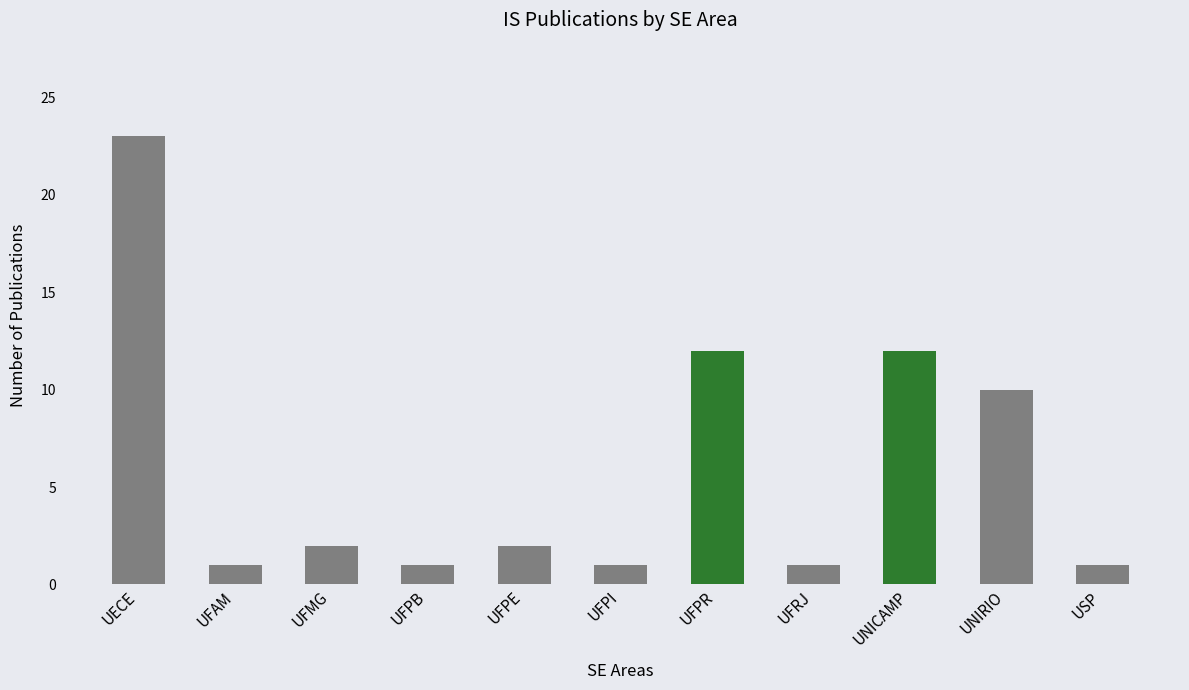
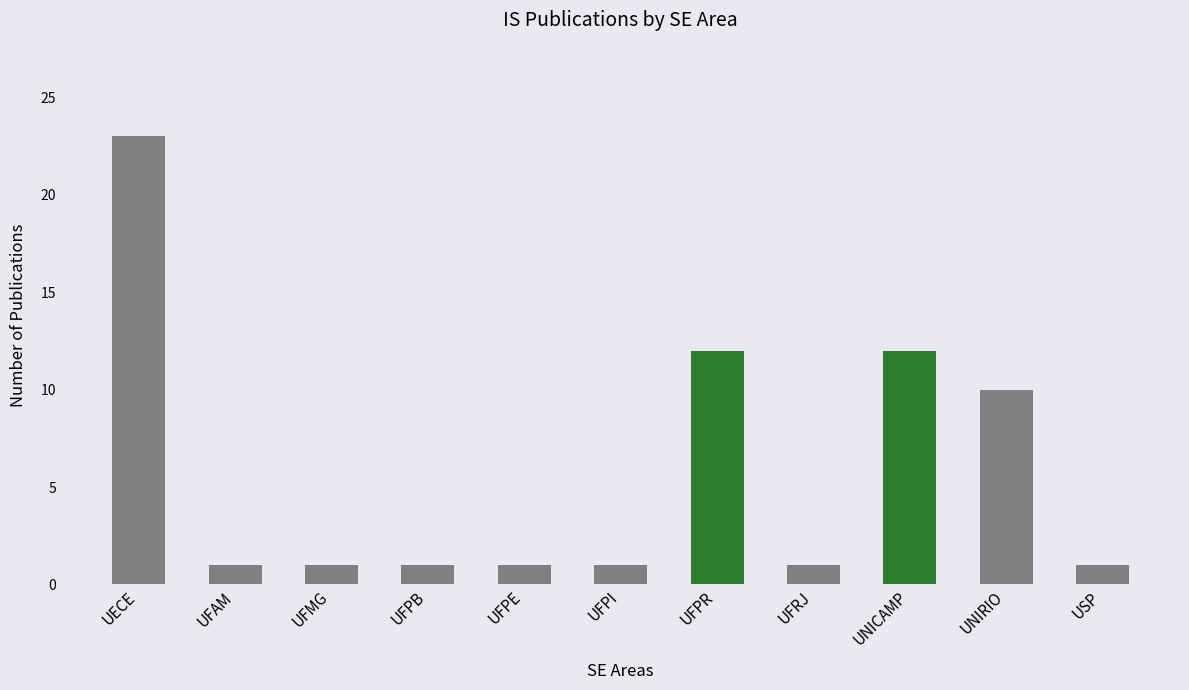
  {
    "UECE": 23,
    "UFAM": 1,
-   "UFMG": 2,
+   "UFMG": 1,
    "UFPB": 1,
-   "UFPE": 2,
+   "UFPE": 1,
    "UFPI": 1,
    "UFPR": 12,
    "UFRJ": 1,
    "UNICAMP": 12,
    "UNIRIO": 10,
    "USP": 1
  }
